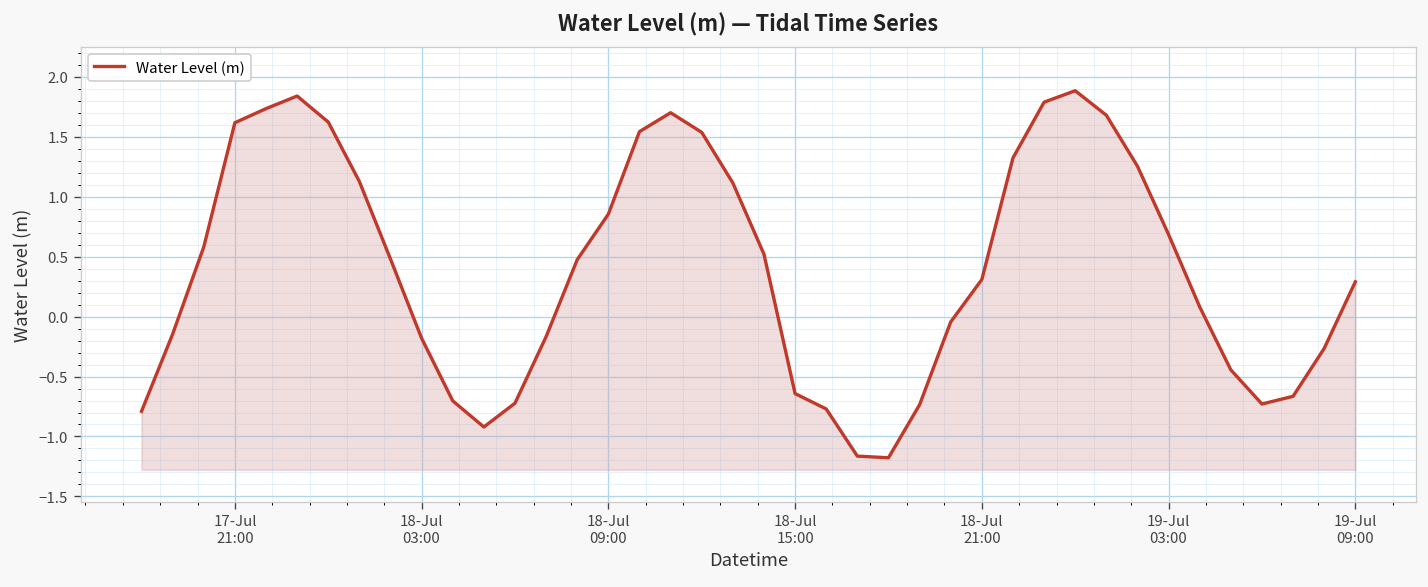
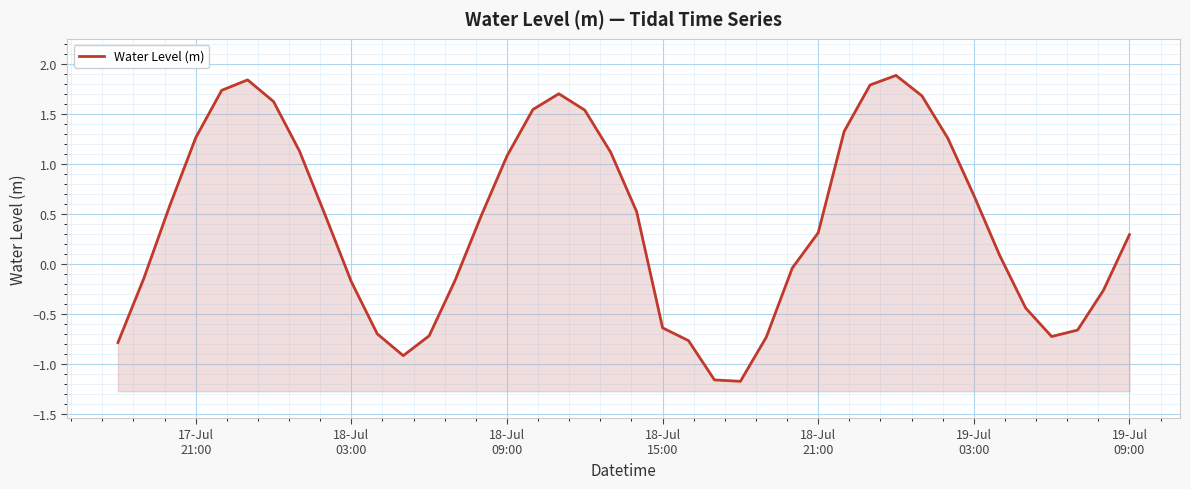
  {
-   "17-Jul 21:00": 1.6,
+   "17-Jul 21:00": 1.3,
    "18-Jul 03:00": -0.2,
-   "18-Jul 09:00": 0.9,
+   "18-Jul 09:00": 1.1,
    "18-Jul 15:00": -0.6,
    "18-Jul 21:00": 0.3,
    "19-Jul 03:00": 0.7,
    "19-Jul 09:00": 0.3
  }
